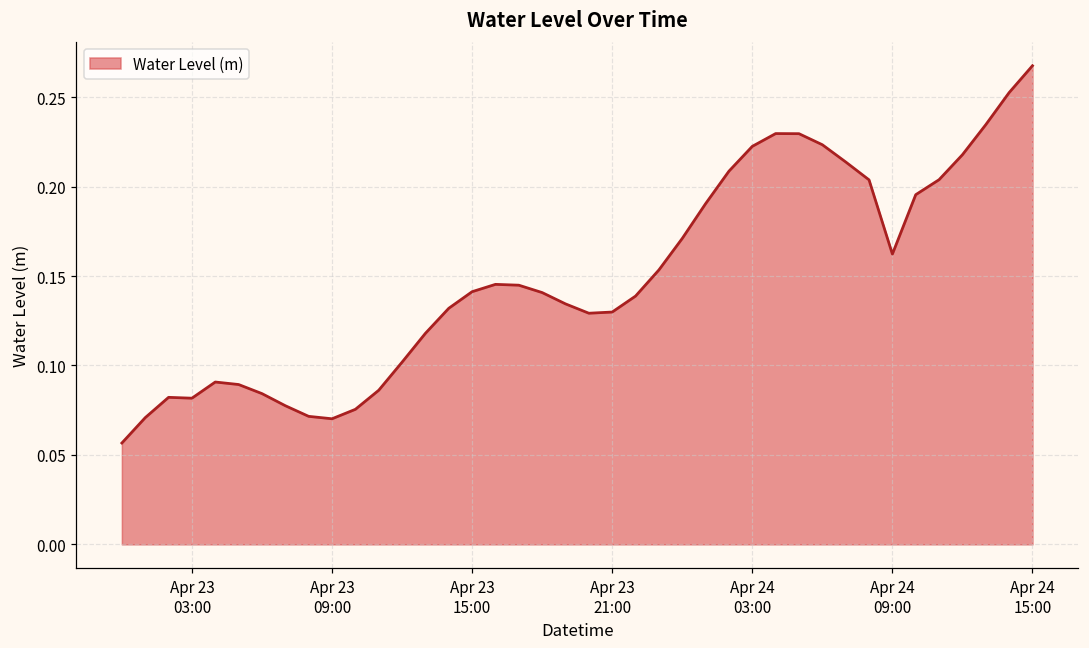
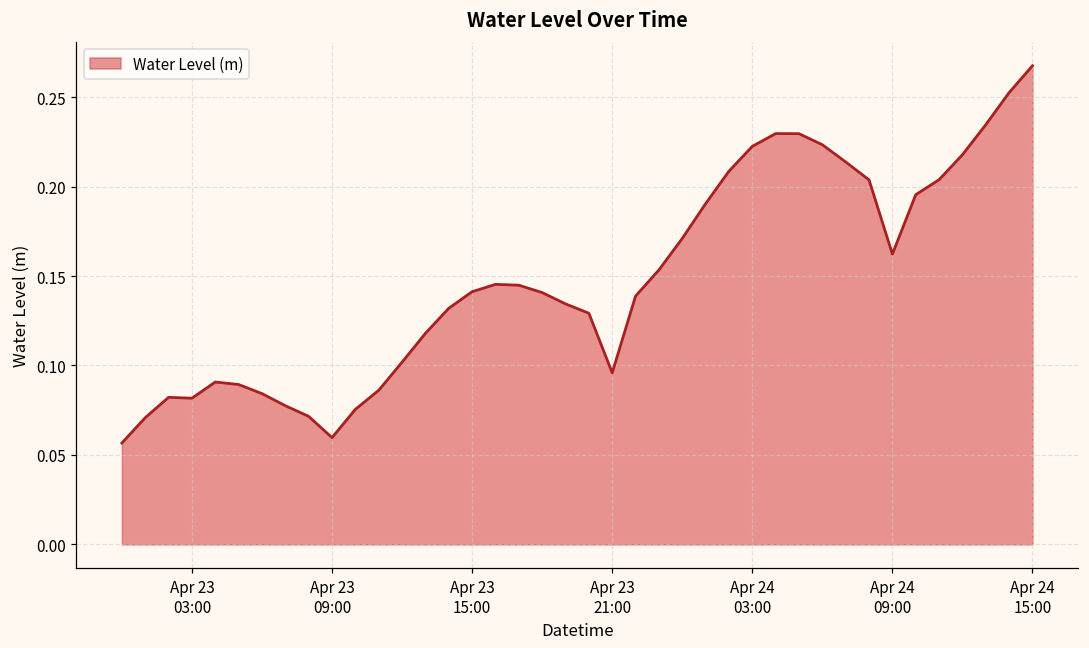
  {
    "Apr 23 03:00": 0.082,
-   "Apr 23 09:00": 0.070,
+   "Apr 23 09:00": 0.060,
    "Apr 23 15:00": 0.141,
-   "Apr 23 21:00": 0.130,
+   "Apr 23 21:00": 0.096,
    "Apr 24 03:00": 0.222,
    "Apr 24 09:00": 0.162,
    "Apr 24 15:00": 0.268
  }
